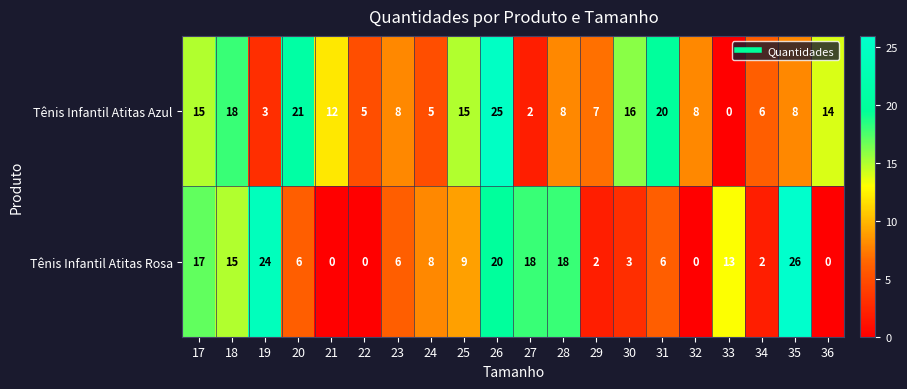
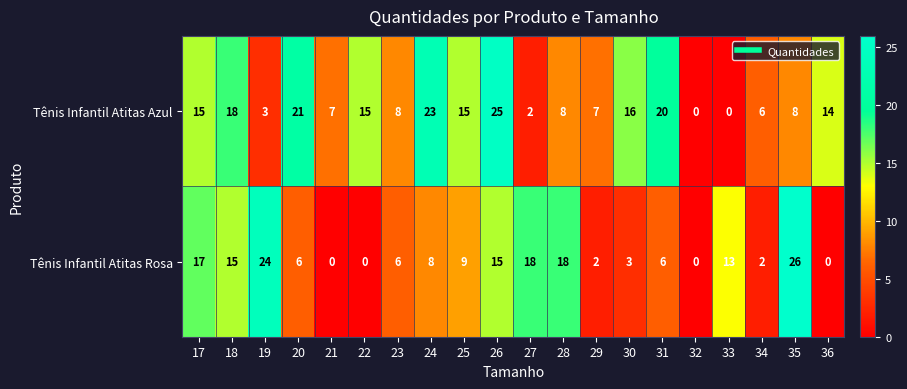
  {
    "Tênis Infantil Atitas Azul": {
      "17": 15,
      "18": 18,
      "19": 3,
      "20": 21,
-     "21": 12,
-     "22": 5,
+     "21": 7,
+     "22": 15,
      "23": 8,
-     "24": 5,
+     "24": 23,
      "25": 15,
      "26": 25,
      "27": 2,
      "28": 8,
      "29": 7,
      "30": 16,
      "31": 20,
-     "32": 8,
+     "32": 0,
      "33": 0,
      "34": 6,
      "35": 8,
      "36": 14
    },
    "Tênis Infantil Atitas Rosa": {
      "17": 17,
      "18": 15,
      "19": 24,
      "20": 6,
      "21": 0,
      "22": 0,
      "23": 6,
      "24": 8,
      "25": 9,
-     "26": 20,
+     "26": 15,
      "27": 18,
      "28": 18,
      "29": 2,
      "30": 3,
      "31": 6,
      "32": 0,
      "33": 13,
      "34": 2,
      "35": 26,
      "36": 0
    }
  }
